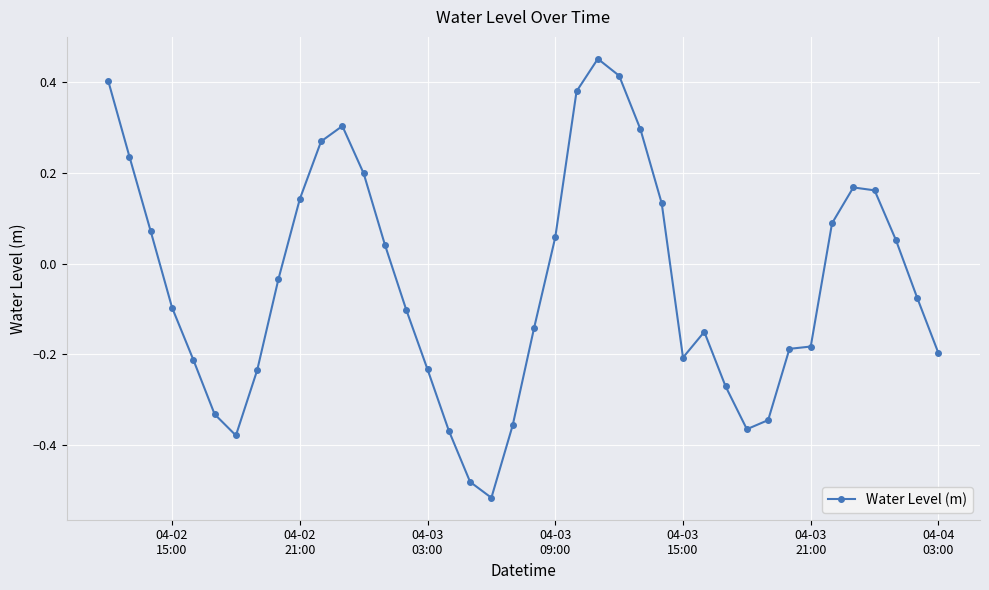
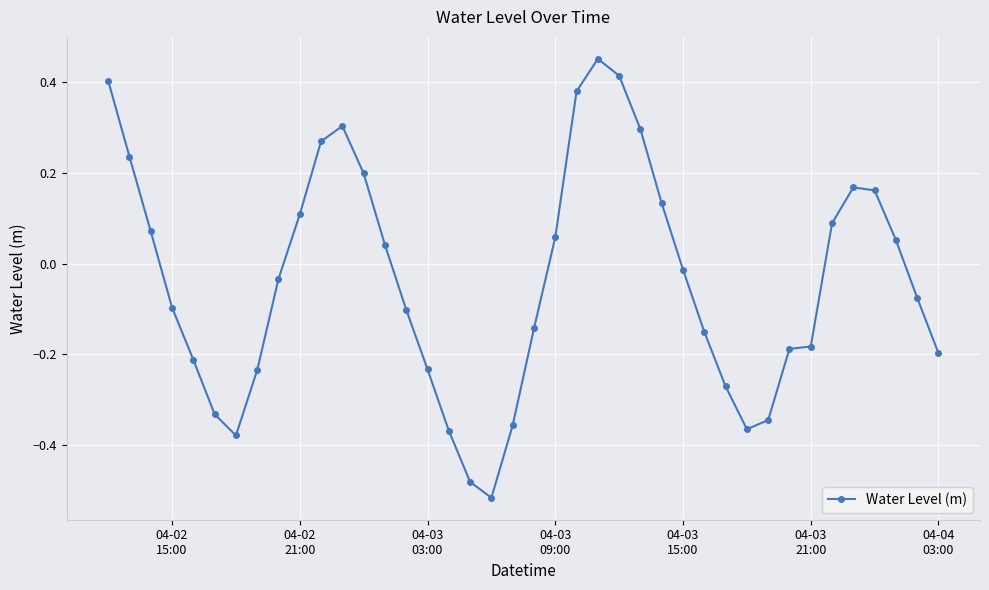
  {
    "04-02 15:00": -0.10,
-   "04-02 21:00": 0.14,
+   "04-02 21:00": 0.11,
    "04-03 03:00": -0.23,
    "04-03 09:00": 0.06,
-   "04-03 15:00": -0.21,
+   "04-03 15:00": -0.01,
    "04-03 21:00": -0.18,
    "04-04 03:00": -0.20
  }
